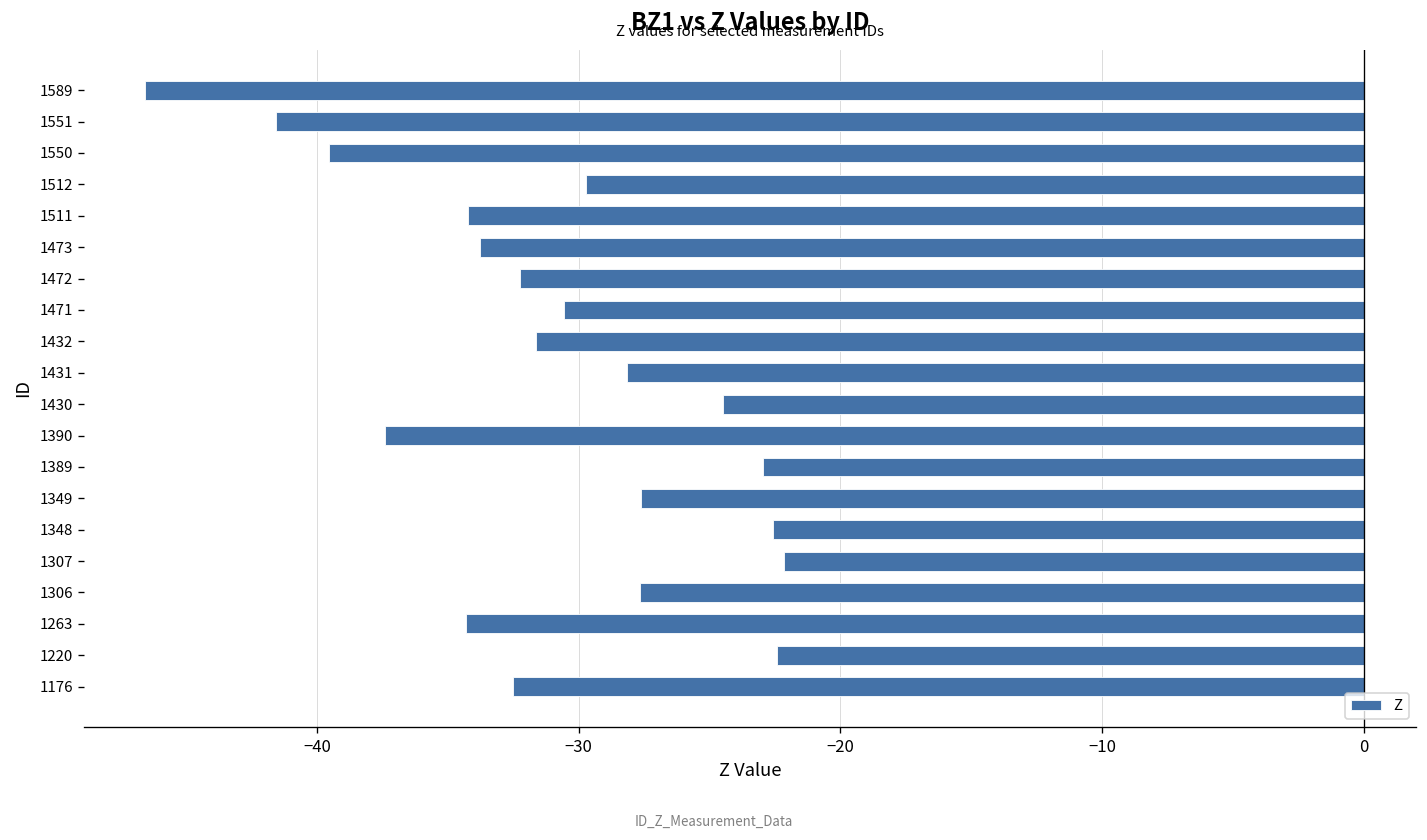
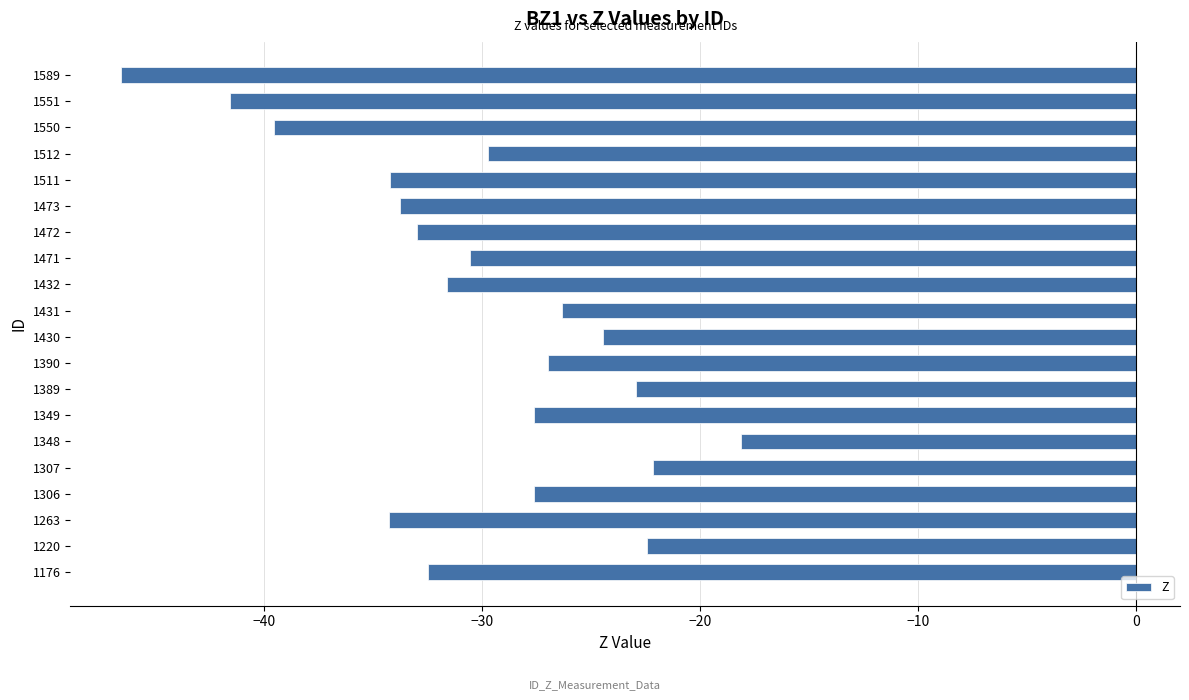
  {
    "1589": -46.6,
    "1551": -41.6,
    "1550": -39.5,
    "1512": -29.7,
    "1511": -34.2,
    "1473": -33.8,
-   "1472": -32.3,
+   "1472": -33.0,
    "1471": -30.6,
    "1432": -31.6,
-   "1431": -28.1,
+   "1431": -26.3,
    "1430": -24.5,
-   "1390": -37.4,
+   "1390": -27.0,
    "1389": -23.0,
    "1349": -27.6,
-   "1348": -22.6,
+   "1348": -18.1,
    "1307": -22.2,
    "1306": -27.6,
    "1263": -34.3,
    "1220": -22.4,
    "1176": -32.5
  }
